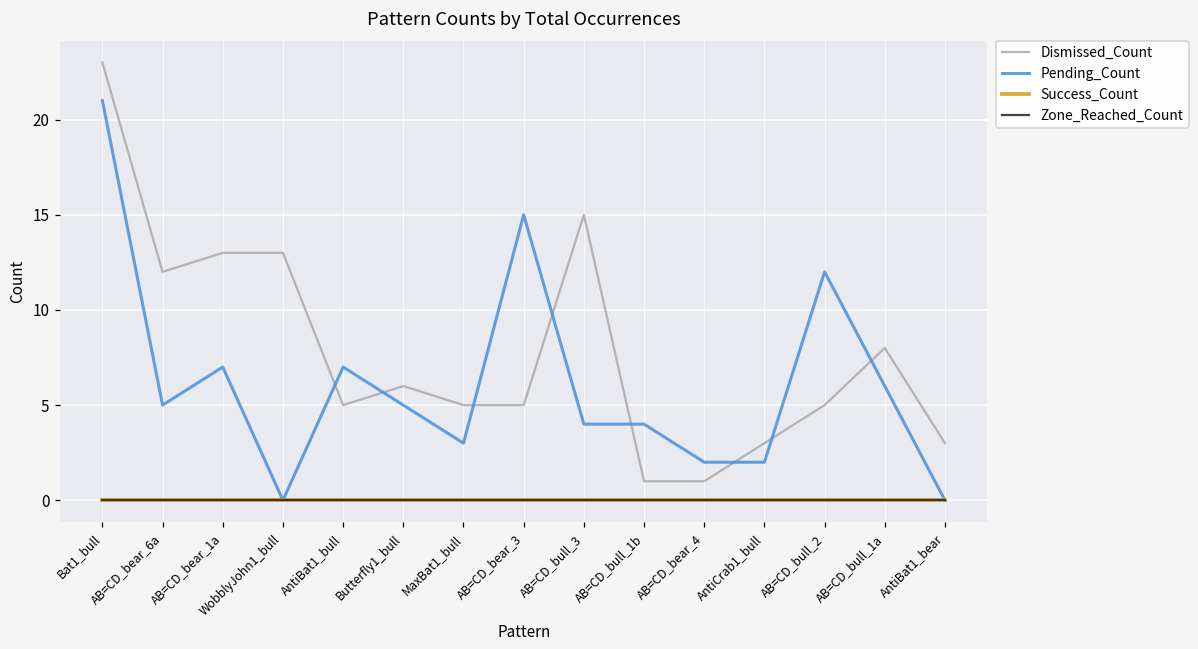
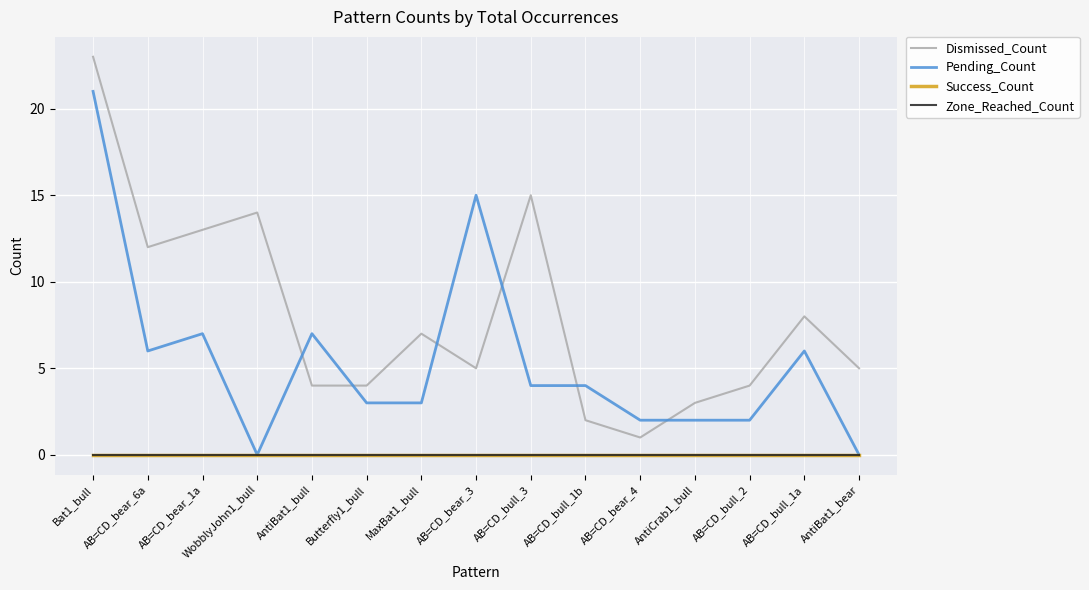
  {
    "Dismissed_Count": {
      "Bat1_bull": 23,
      "AB=CD_bear_6a": 12,
      "AB=CD_bear_1a": 13,
-     "WobblyJohn1_bull": 13,
-     "AntiBat1_bull": 5,
-     "Butterfly1_bull": 6,
-     "MaxBat1_bull": 5,
+     "WobblyJohn1_bull": 14,
+     "AntiBat1_bull": 4,
+     "Butterfly1_bull": 4,
+     "MaxBat1_bull": 7,
      "AB=CD_bear_3": 5,
      "AB=CD_bull_3": 15,
-     "AB=CD_bull_1b": 1,
+     "AB=CD_bull_1b": 2,
      "AB=CD_bear_4": 1,
      "AntiCrab1_bull": 3,
-     "AB=CD_bull_2": 5,
+     "AB=CD_bull_2": 4,
      "AB=CD_bull_1a": 8,
-     "AntiBat1_bear": 3
+     "AntiBat1_bear": 5
    },
    "Pending_Count": {
      "Bat1_bull": 21,
-     "AB=CD_bear_6a": 5,
+     "AB=CD_bear_6a": 6,
      "AB=CD_bear_1a": 7,
      "AntiBat1_bull": 7,
-     "Butterfly1_bull": 5,
+     "Butterfly1_bull": 3,
      "MaxBat1_bull": 3,
      "AB=CD_bear_3": 15,
      "AB=CD_bull_3": 4,
      "AB=CD_bull_1b": 4,
      "AB=CD_bear_4": 2,
      "AntiCrab1_bull": 2,
-     "AB=CD_bull_2": 12,
+     "AB=CD_bull_2": 2,
      "AB=CD_bull_1a": 6
    },
    "Zone_Reached_Count": {
      "Bat1_bull": 0,
      "AB=CD_bear_6a": 0,
      "AB=CD_bear_1a": 0,
      "AntiBat1_bull": 0,
      "Butterfly1_bull": 0,
      "MaxBat1_bull": 0,
      "AB=CD_bear_3": 0,
      "AB=CD_bull_3": 0,
      "AB=CD_bull_1b": 0,
      "AB=CD_bear_4": 0,
      "AntiCrab1_bull": 0,
      "AB=CD_bull_2": 0,
      "AB=CD_bull_1a": 0
    }
  }
